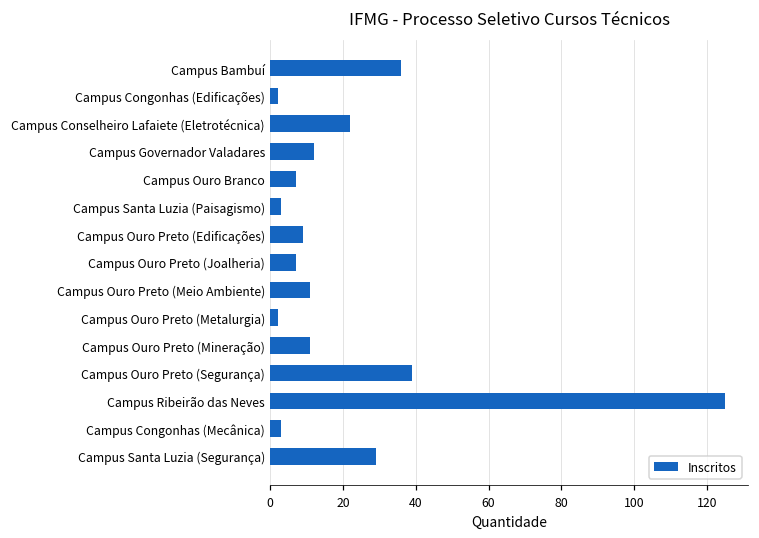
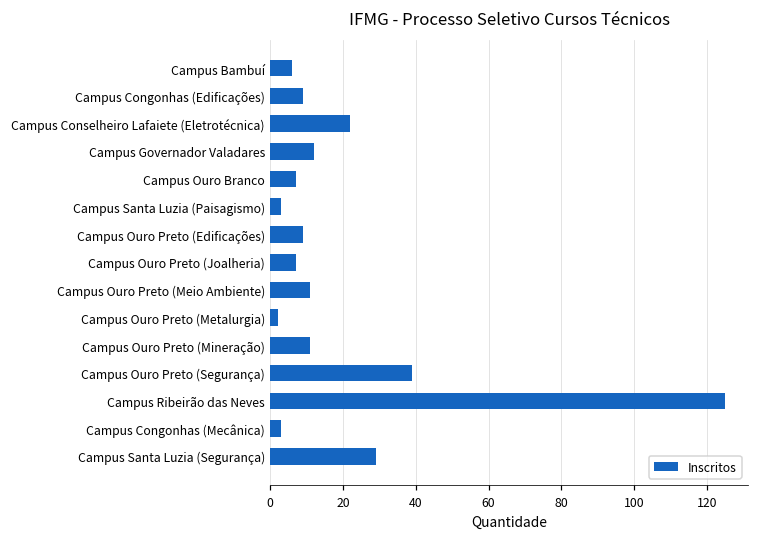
  {
-   "Campus Bambuí": 36,
-   "Campus Congonhas (Edificações)": 2,
+   "Campus Bambuí": 6,
+   "Campus Congonhas (Edificações)": 9,
    "Campus Conselheiro Lafaiete (Eletrotécnica)": 22,
    "Campus Governador Valadares": 12,
    "Campus Ouro Branco": 7,
    "Campus Santa Luzia (Paisagismo)": 3,
    "Campus Ouro Preto (Edificações)": 9,
    "Campus Ouro Preto (Joalheria)": 7,
    "Campus Ouro Preto (Meio Ambiente)": 11,
    "Campus Ouro Preto (Metalurgia)": 2,
    "Campus Ouro Preto (Mineração)": 11,
    "Campus Ouro Preto (Segurança)": 39,
    "Campus Ribeirão das Neves": 125,
    "Campus Congonhas (Mecânica)": 3,
    "Campus Santa Luzia (Segurança)": 29
  }
